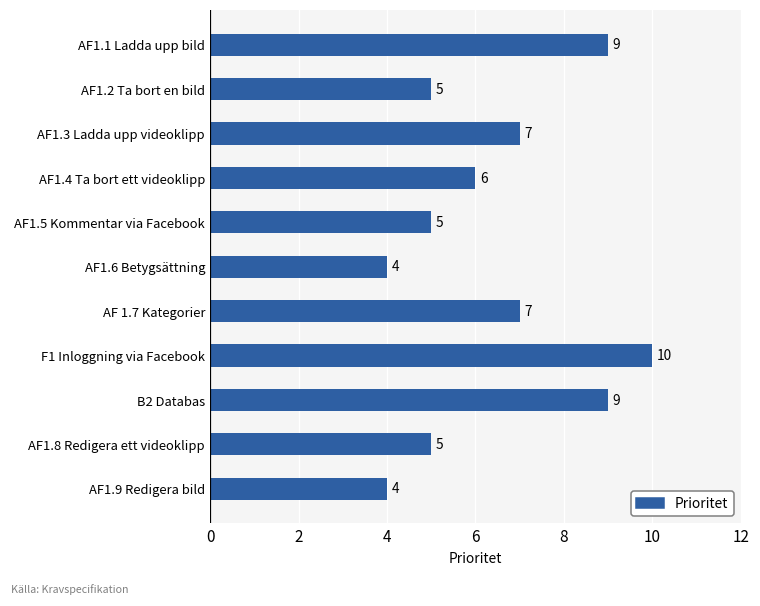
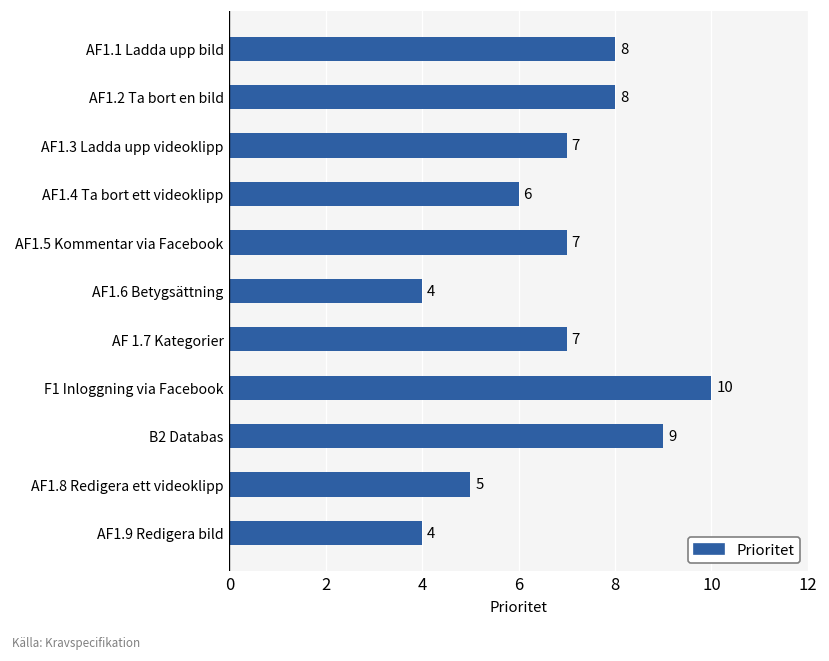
  {
-   "AF1.1 Ladda upp bild": 9,
-   "AF1.2 Ta bort en bild": 5,
+   "AF1.1 Ladda upp bild": 8,
+   "AF1.2 Ta bort en bild": 8,
    "AF1.3 Ladda upp videoklipp": 7,
    "AF1.4 Ta bort ett videoklipp": 6,
-   "AF1.5 Kommentar via Facebook": 5,
+   "AF1.5 Kommentar via Facebook": 7,
    "AF1.6 Betygsättning": 4,
    "AF 1.7 Kategorier": 7,
    "F1 Inloggning via Facebook": 10,
    "B2 Databas": 9,
    "AF1.8 Redigera ett videoklipp": 5,
    "AF1.9 Redigera bild": 4
  }
